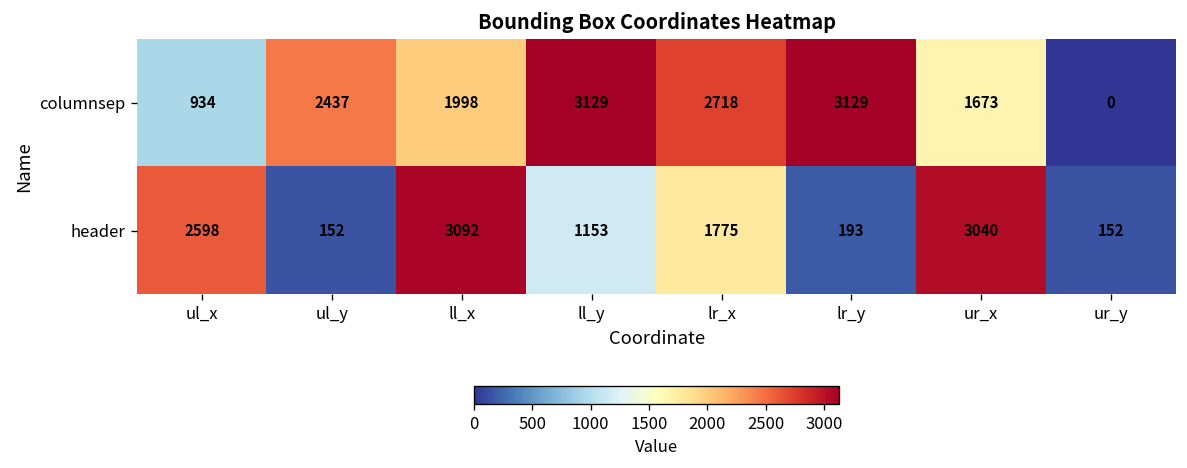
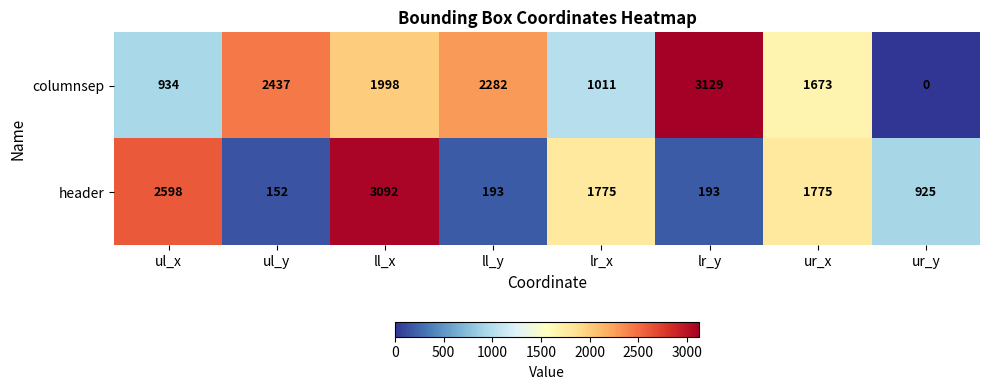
  {
    "columnsep": {
      "ul_x": 934,
      "ul_y": 2437,
      "ll_x": 1998,
-     "ll_y": 3129,
-     "lr_x": 2718,
+     "ll_y": 2282,
+     "lr_x": 1011,
      "lr_y": 3129,
      "ur_x": 1673,
      "ur_y": 0
    },
    "header": {
      "ul_x": 2598,
      "ul_y": 152,
      "ll_x": 3092,
-     "ll_y": 1153,
+     "ll_y": 193,
      "lr_x": 1775,
      "lr_y": 193,
-     "ur_x": 3040,
-     "ur_y": 152
+     "ur_x": 1775,
+     "ur_y": 925
    }
  }
